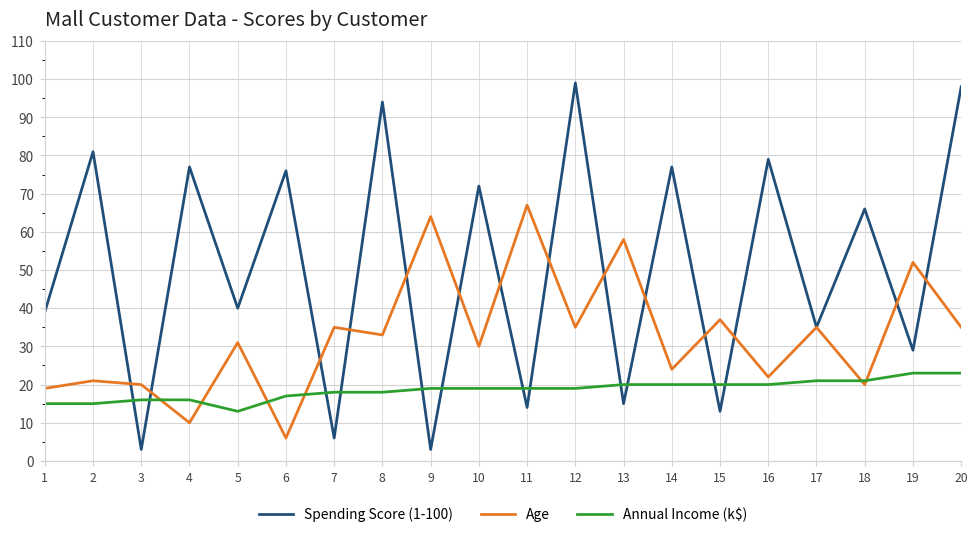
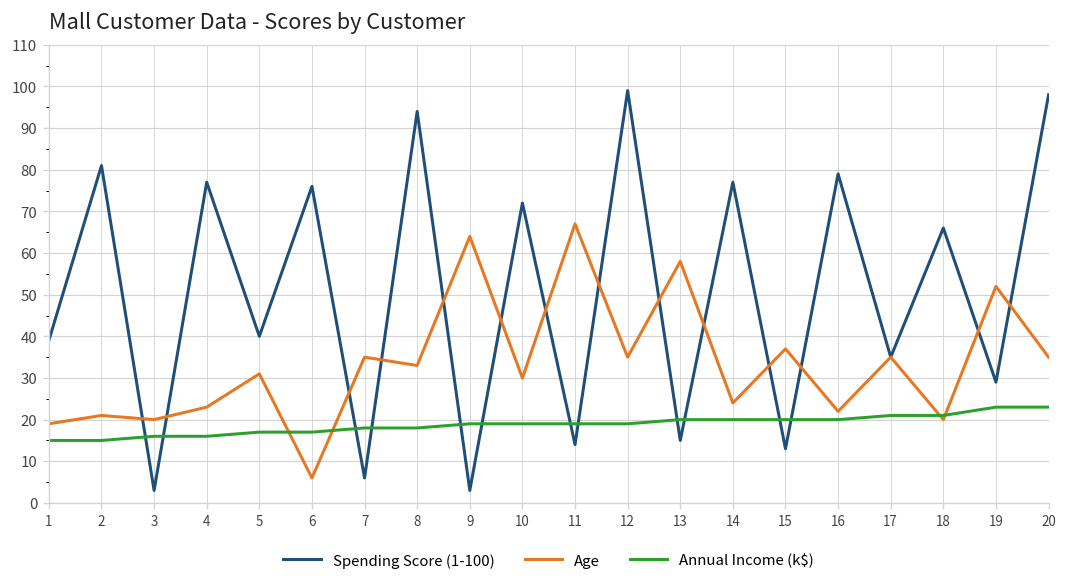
  {
    "Spending Score (1-100)": {
      "1": 39,
      "2": 81,
      "3": 3,
      "4": 77,
      "5": 40,
      "6": 76,
      "7": 6,
      "8": 94,
      "9": 3,
      "10": 72,
      "11": 14,
      "12": 99,
      "13": 15,
      "14": 77,
      "15": 13,
      "16": 79,
      "18": 66,
      "19": 29,
      "20": 98
    },
    "Age": {
      "1": 19,
      "2": 21,
      "3": 20,
-     "4": 10,
+     "4": 23,
      "5": 31,
      "6": 6,
      "7": 35,
      "8": 33,
      "9": 64,
      "10": 30,
      "11": 67,
      "12": 35,
      "13": 58,
      "14": 24,
      "15": 37,
      "16": 22,
      "18": 20,
      "19": 52,
      "20": 35
    },
    "Annual Income (k$)": {
      "1": 15,
      "2": 15,
      "3": 16,
      "4": 16,
-     "5": 13,
+     "5": 17,
      "6": 17,
      "7": 18,
      "8": 18,
      "9": 19,
      "10": 19,
      "11": 19,
      "12": 19,
      "13": 20,
      "14": 20,
      "15": 20,
      "16": 20,
      "17": 21,
      "18": 21,
      "19": 23,
      "20": 23
    }
  }
